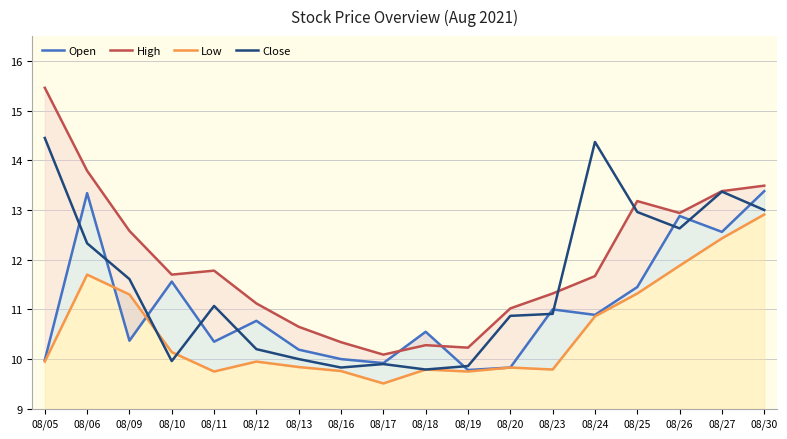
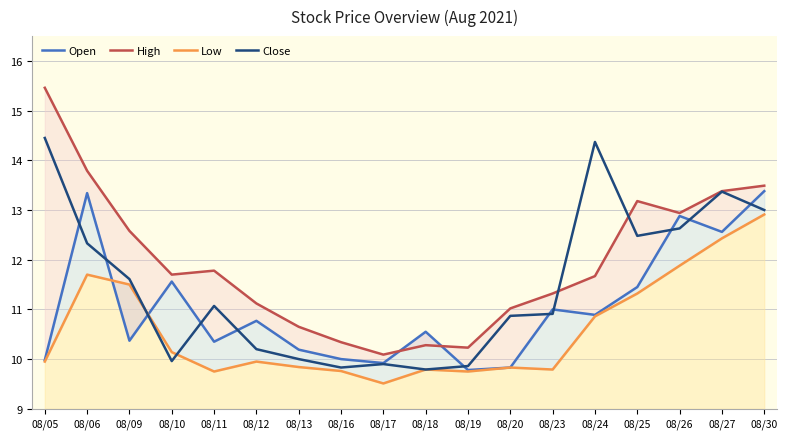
  {
    "Open": {
      "08/09": 10.4
    },
    "High": {
      "08/18": 10.3
    },
    "Low": {
      "08/06": 11.7,
-     "08/09": 11.3,
+     "08/09": 11.5,
      "08/10": 10.1,
      "08/11": 9.8,
      "08/12": 10.0,
      "08/13": 9.8,
      "08/16": 9.8,
      "08/17": 9.5,
      "08/23": 9.8,
      "08/25": 11.3,
      "08/26": 11.9,
      "08/27": 12.4,
      "08/30": 12.9
    },
    "Close": {
      "08/05": 14.5,
      "08/06": 12.3,
      "08/09": 11.6,
      "08/10": 10.0,
      "08/11": 11.1,
      "08/12": 10.2,
      "08/13": 10.0,
      "08/16": 9.8,
      "08/19": 9.9,
      "08/20": 10.9,
      "08/23": 10.9,
      "08/24": 14.4,
-     "08/25": 13.0,
+     "08/25": 12.5,
      "08/26": 12.6,
      "08/30": 13.0
    }
  }
